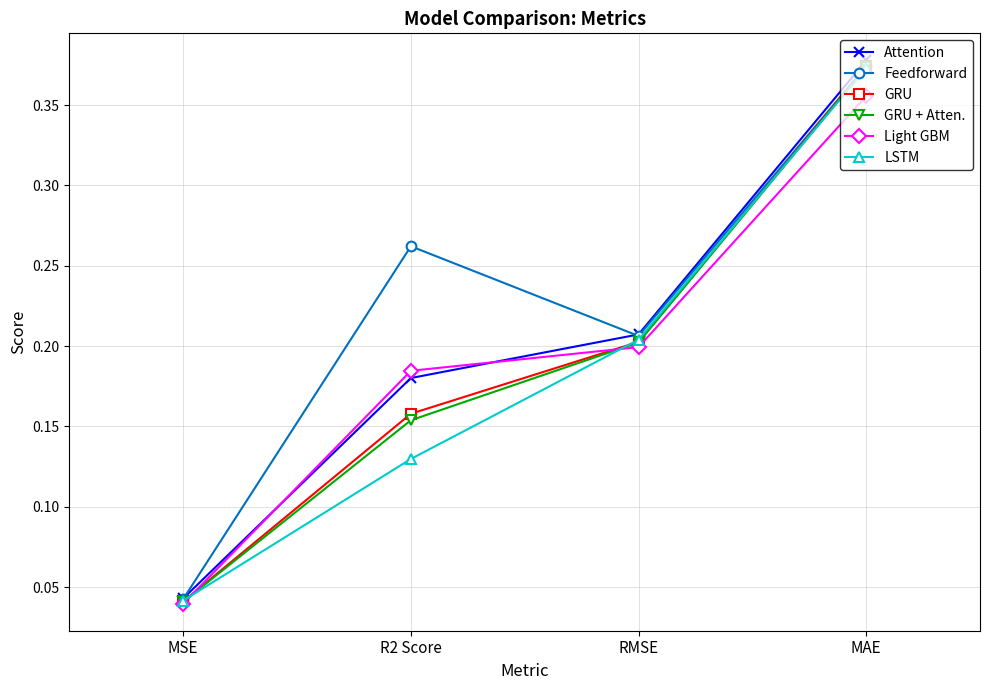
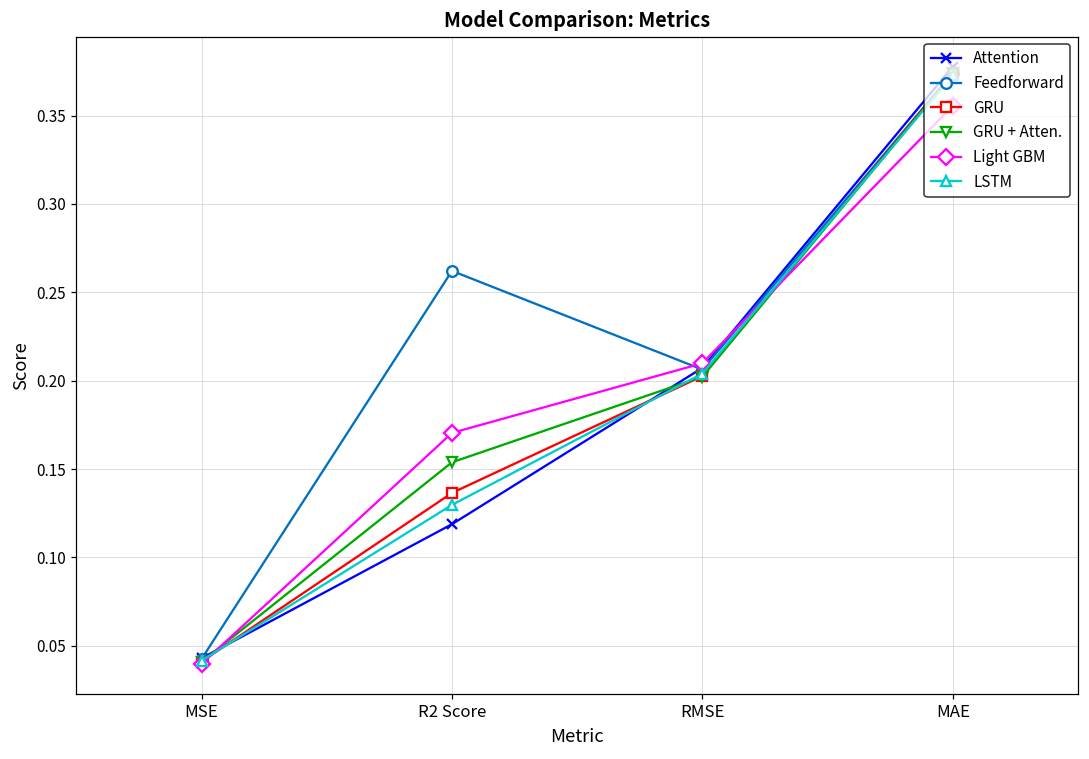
  {
    "Attention": {
-     "R2 Score": 0.180
+     "R2 Score": 0.119
    },
    "Feedforward": {
      "R2 Score": 0.262
    },
    "GRU": {
-     "R2 Score": 0.158
+     "R2 Score": 0.137
    },
    "GRU + Atten.": {
      "R2 Score": 0.154
    },
    "Light GBM": {
-     "R2 Score": 0.185,
-     "RMSE": 0.199
+     "R2 Score": 0.170,
+     "RMSE": 0.210
    },
    "LSTM": {
      "R2 Score": 0.130
    }
  }
